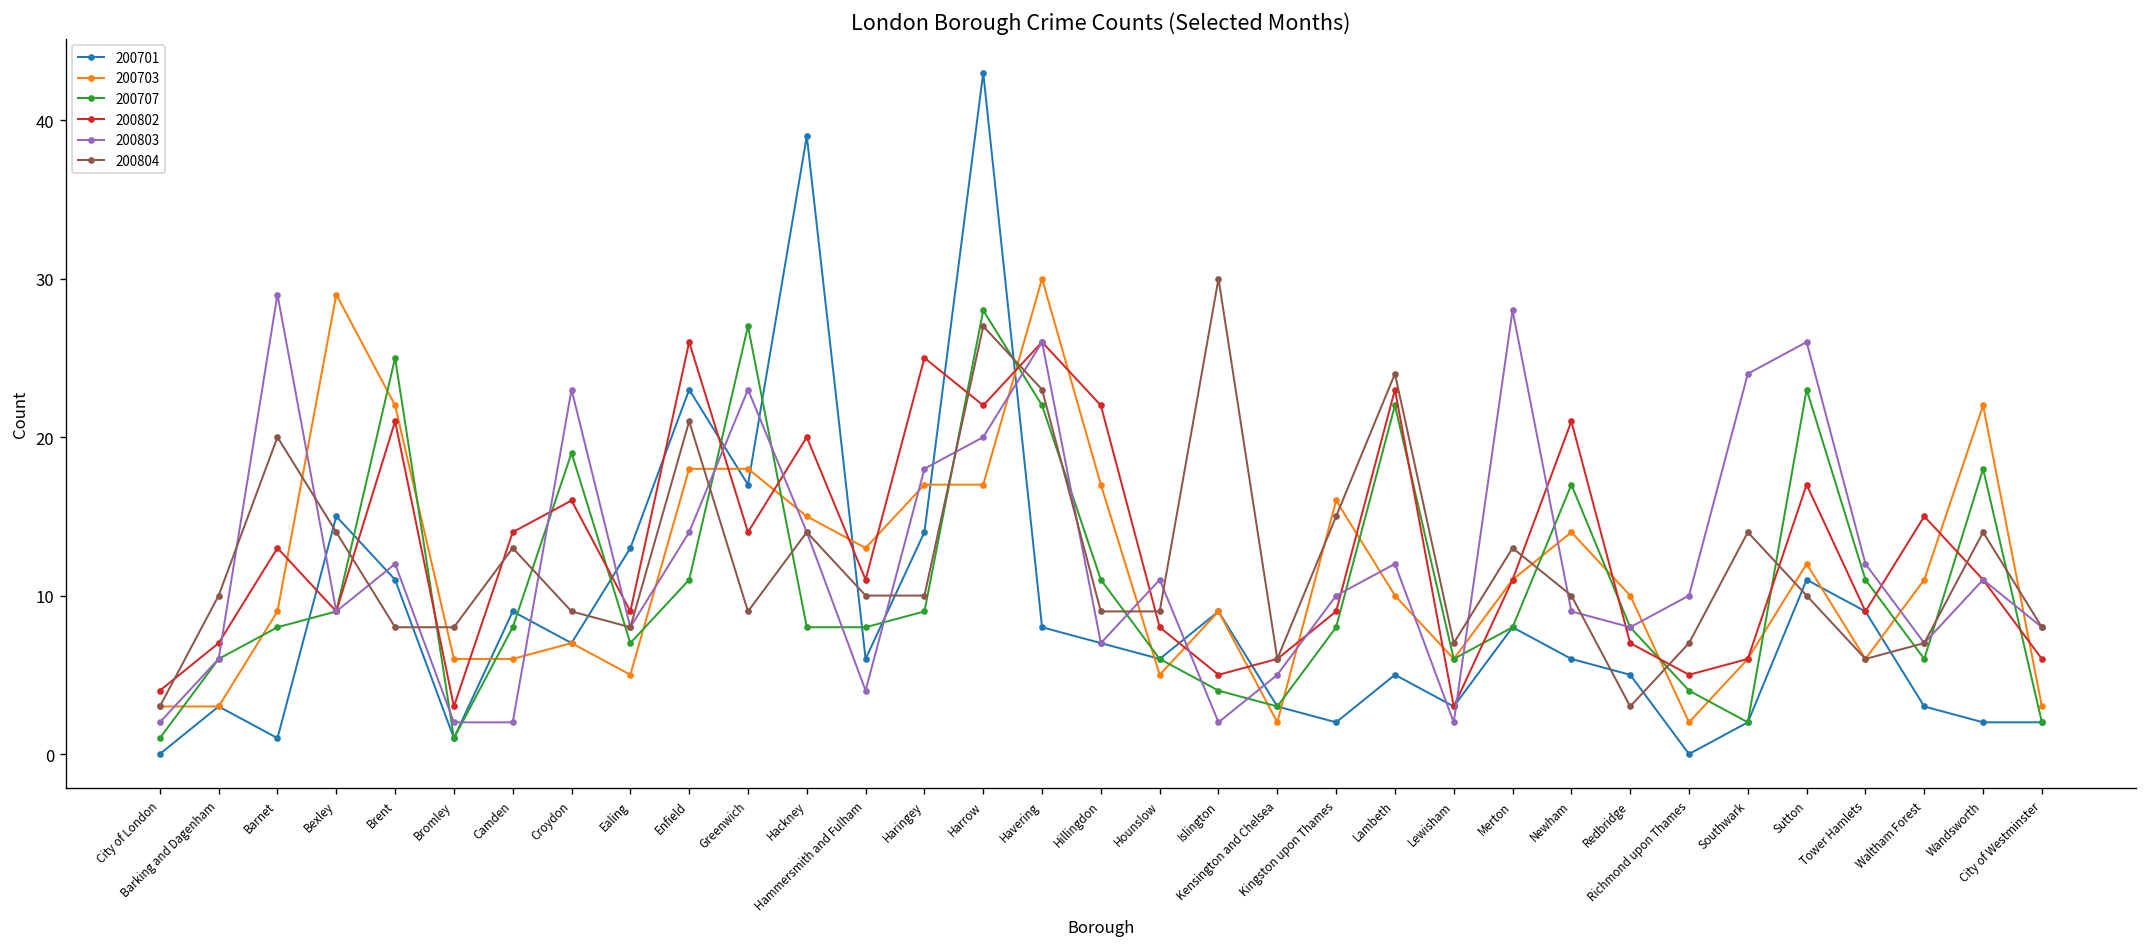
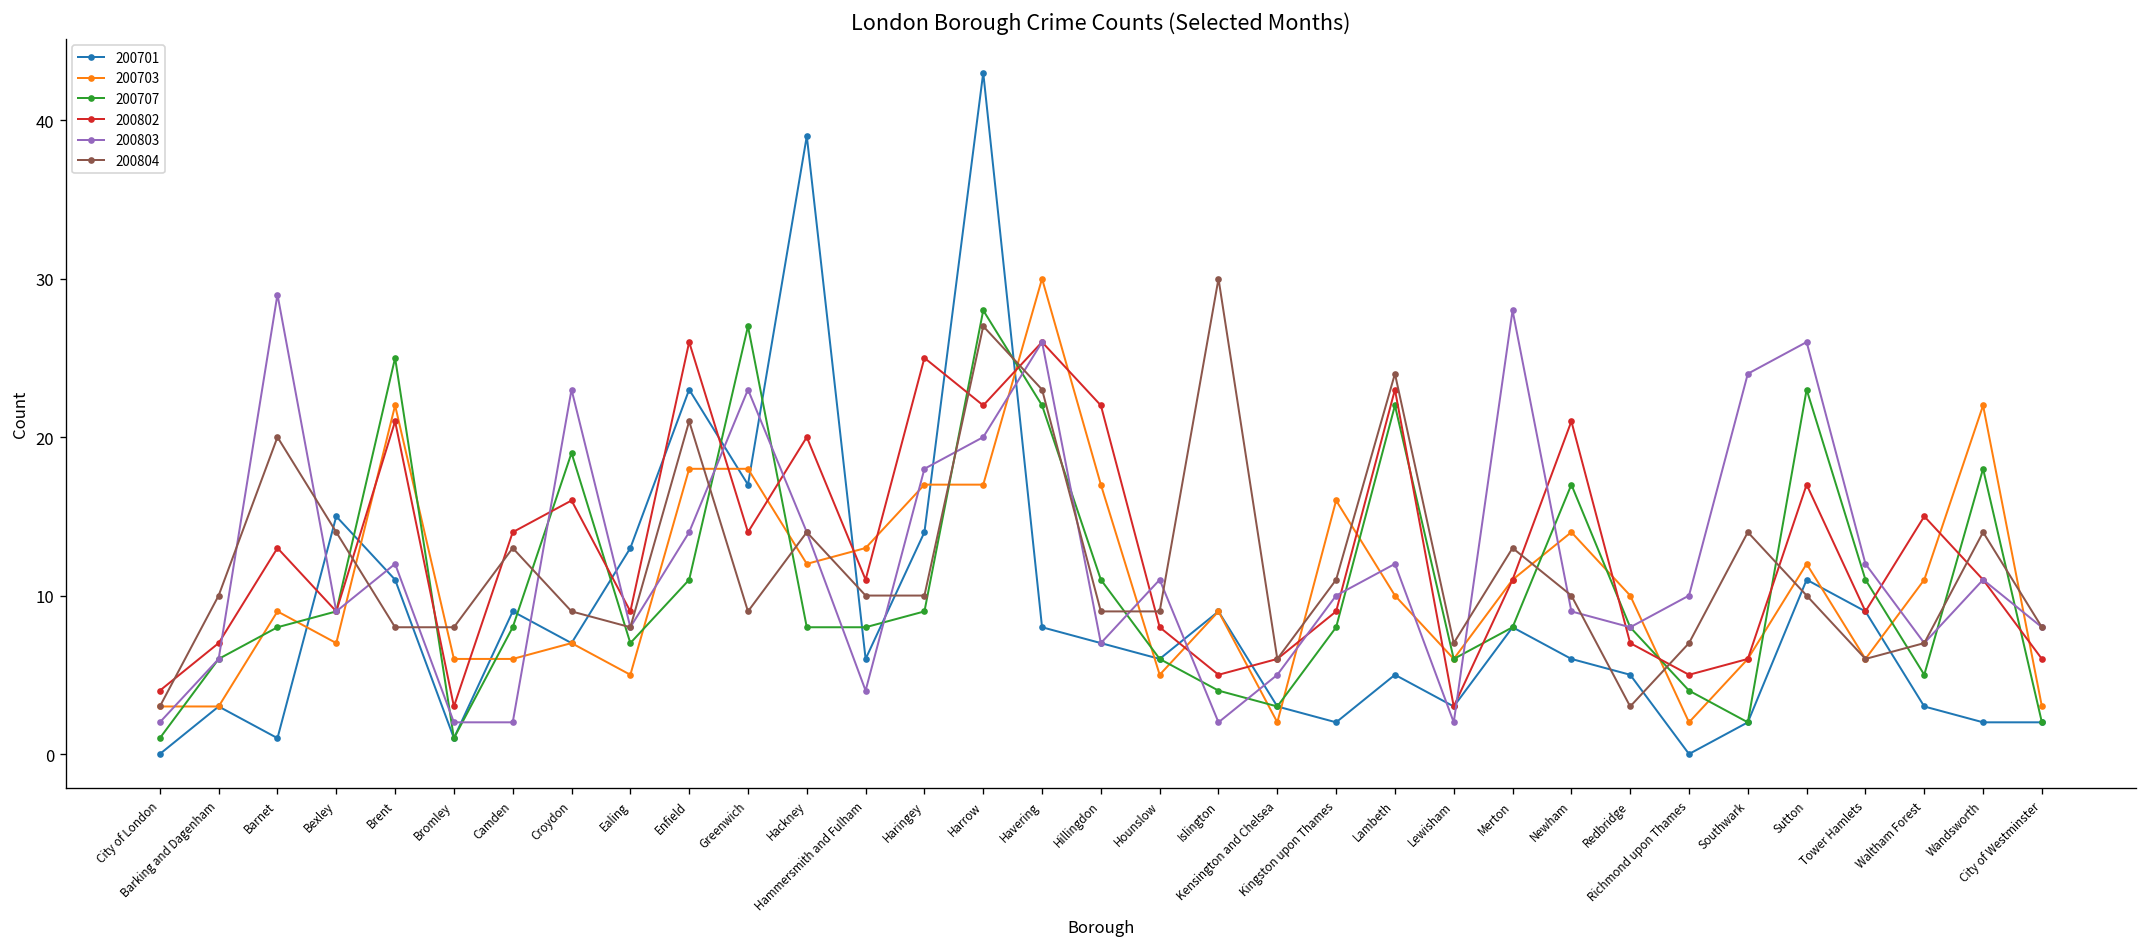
  {
    "200701": {
      "City of London": 0,
      "Barnet": 1,
      "Bexley": 15,
      "Brent": 11,
      "Camden": 9,
      "Ealing": 13,
      "Enfield": 23,
      "Greenwich": 17,
      "Hackney": 39,
      "Hammersmith and Fulham": 6,
      "Haringey": 14,
      "Harrow": 43,
      "Havering": 8,
      "Kingston upon Thames": 2,
      "Lambeth": 5,
      "Newham": 6,
      "Redbridge": 5,
      "Richmond upon Thames": 0,
      "Sutton": 11,
      "Waltham Forest": 3,
      "Wandsworth": 2
    },
    "200703": {
      "Barnet": 9,
-     "Bexley": 29,
+     "Bexley": 7,
      "Brent": 22,
      "Bromley": 6,
      "Camden": 6,
      "Ealing": 5,
      "Enfield": 18,
      "Greenwich": 18,
-     "Hackney": 15,
+     "Hackney": 12,
      "Hammersmith and Fulham": 13,
      "Haringey": 17,
      "Harrow": 17,
      "Havering": 30,
      "Hillingdon": 17,
      "Hounslow": 5,
      "Kensington and Chelsea": 2,
      "Kingston upon Thames": 16,
      "Lambeth": 10,
      "Newham": 14,
      "Redbridge": 10,
      "Richmond upon Thames": 2,
      "Sutton": 12,
      "Waltham Forest": 11,
      "Wandsworth": 22,
      "City of Westminster": 3
    },
    "200707": {
      "City of London": 1,
      "Barnet": 8,
      "Brent": 25,
      "Camden": 8,
      "Croydon": 19,
      "Ealing": 7,
      "Enfield": 11,
      "Greenwich": 27,
      "Hackney": 8,
      "Hammersmith and Fulham": 8,
      "Haringey": 9,
      "Harrow": 28,
      "Havering": 22,
      "Hillingdon": 11,
      "Islington": 4,
      "Kingston upon Thames": 8,
      "Lambeth": 22,
      "Newham": 17,
      "Richmond upon Thames": 4,
      "Sutton": 23,
      "Tower Hamlets": 11,
-     "Waltham Forest": 6,
+     "Waltham Forest": 5,
      "Wandsworth": 18
    },
    "200802": {
      "City of London": 4,
      "Barking and Dagenham": 7,
      "Barnet": 13,
      "Brent": 21,
      "Bromley": 3,
      "Camden": 14,
      "Croydon": 16,
      "Ealing": 9,
      "Enfield": 26,
      "Greenwich": 14,
      "Hackney": 20,
      "Hammersmith and Fulham": 11,
      "Haringey": 25,
      "Harrow": 22,
      "Hillingdon": 22,
      "Hounslow": 8,
      "Islington": 5,
      "Kingston upon Thames": 9,
      "Lambeth": 23,
      "Newham": 21,
      "Redbridge": 7,
      "Richmond upon Thames": 5,
      "Sutton": 17,
      "Waltham Forest": 15,
      "City of Westminster": 6
    },
    "200803": {
      "City of London": 2,
      "Barnet": 29,
      "Brent": 12,
      "Bromley": 2,
      "Camden": 2,
      "Croydon": 23,
      "Enfield": 14,
      "Greenwich": 23,
      "Hammersmith and Fulham": 4,
      "Haringey": 18,
      "Harrow": 20,
      "Hounslow": 11,
      "Islington": 2,
      "Kensington and Chelsea": 5,
      "Kingston upon Thames": 10,
      "Lambeth": 12,
      "Lewisham": 2,
      "Merton": 28,
      "Newham": 9,
      "Richmond upon Thames": 10,
      "Southwark": 24,
      "Sutton": 26,
      "Tower Hamlets": 12
    },
    "200804": {
      "Barking and Dagenham": 10,
      "Barnet": 20,
      "Bexley": 14,
      "Brent": 8,
      "Bromley": 8,
      "Camden": 13,
      "Croydon": 9,
      "Enfield": 21,
      "Greenwich": 9,
      "Hammersmith and Fulham": 10,
      "Haringey": 10,
      "Harrow": 27,
      "Havering": 23,
      "Hillingdon": 9,
      "Hounslow": 9,
      "Islington": 30,
-     "Kingston upon Thames": 15,
+     "Kingston upon Thames": 11,
      "Lambeth": 24,
      "Lewisham": 7,
      "Merton": 13,
      "Newham": 10,
      "Redbridge": 3,
      "Richmond upon Thames": 7,
      "Southwark": 14,
      "Sutton": 10,
      "Wandsworth": 14
    }
  }
